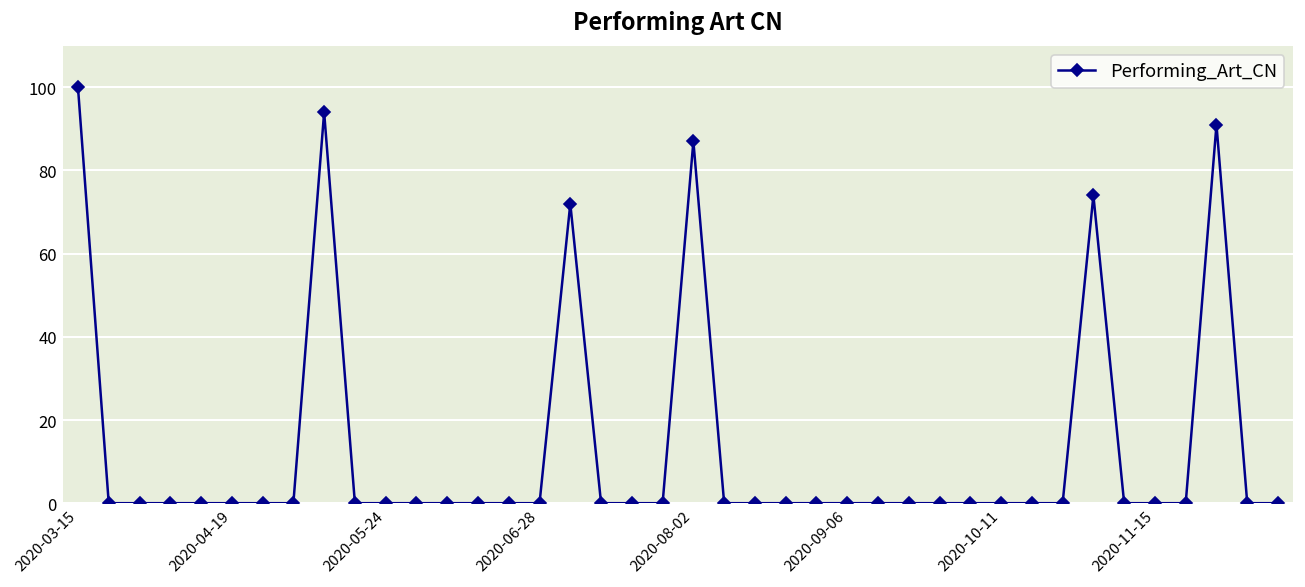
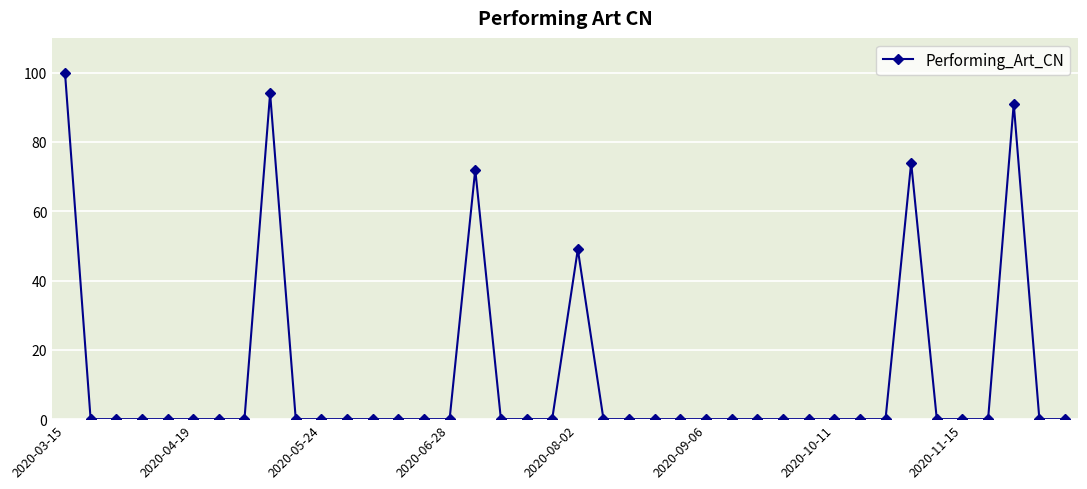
  {
    "2020-03-15": 100,
    "2020-04-19": 0,
    "2020-05-24": 0,
    "2020-06-28": 0,
-   "2020-08-02": 87,
+   "2020-08-02": 49,
    "2020-09-06": 0,
    "2020-10-11": 0,
    "2020-11-15": 0
  }
